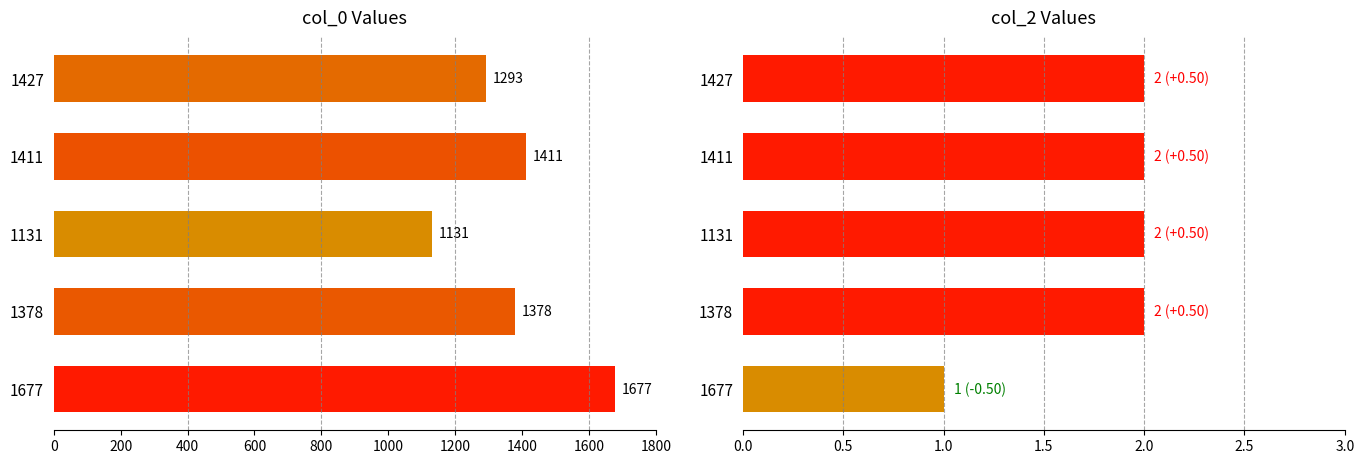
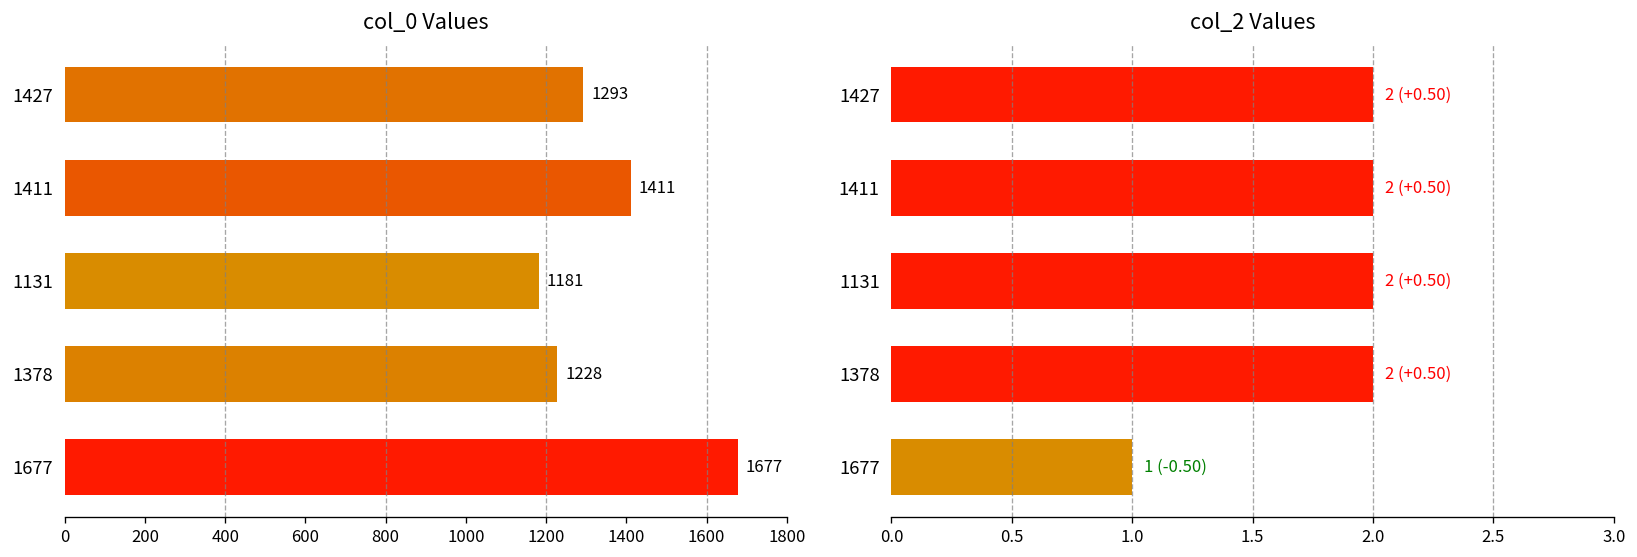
  {
    "col_0 Values": {
      "1427": 1293,
      "1411": 1411,
-     "1131": 1131,
-     "1378": 1378,
+     "1131": 1181,
+     "1378": 1228,
      "1677": 1677
    },
    "col_2 Values": {
      "1427": 2,
      "1411": 2,
      "1131": 2,
      "1378": 2,
      "1677": 1
    }
  }
